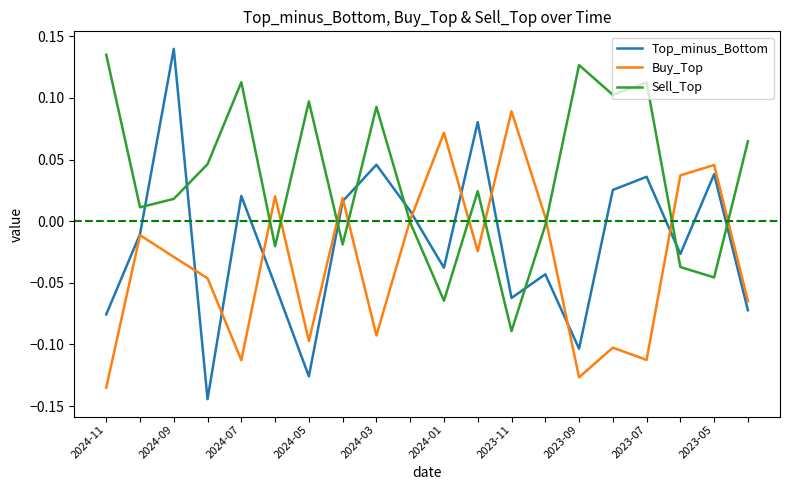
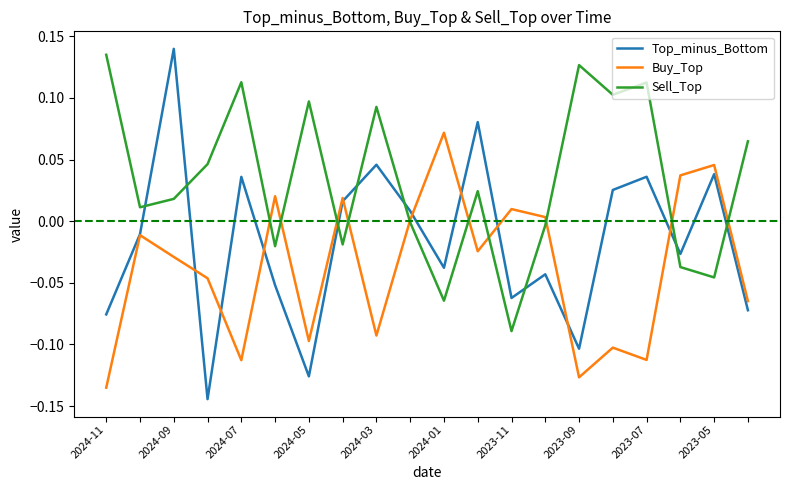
  {
    "Top_minus_Bottom": {
      "2024-11": -0.076,
      "2024-09": 0.140,
-     "2024-07": 0.020,
+     "2024-07": 0.036,
      "2024-05": -0.126,
      "2024-03": 0.046,
      "2024-01": -0.038,
      "2023-11": -0.062,
      "2023-09": -0.103,
      "2023-07": 0.036,
      "2023-05": 0.038
    },
    "Buy_Top": {
      "2024-11": -0.135,
      "2024-09": -0.029,
      "2024-07": -0.113,
      "2024-05": -0.097,
      "2024-03": -0.093,
      "2024-01": 0.072,
-     "2023-11": 0.089,
+     "2023-11": 0.010,
      "2023-09": -0.127,
      "2023-07": -0.113,
      "2023-05": 0.046
    },
    "Sell_Top": {
      "2024-11": 0.135,
      "2024-09": 0.018,
      "2024-07": 0.113,
      "2024-05": 0.097,
      "2024-03": 0.093,
      "2024-01": -0.064,
      "2023-11": -0.089,
      "2023-09": 0.127,
      "2023-05": -0.046
    }
  }
